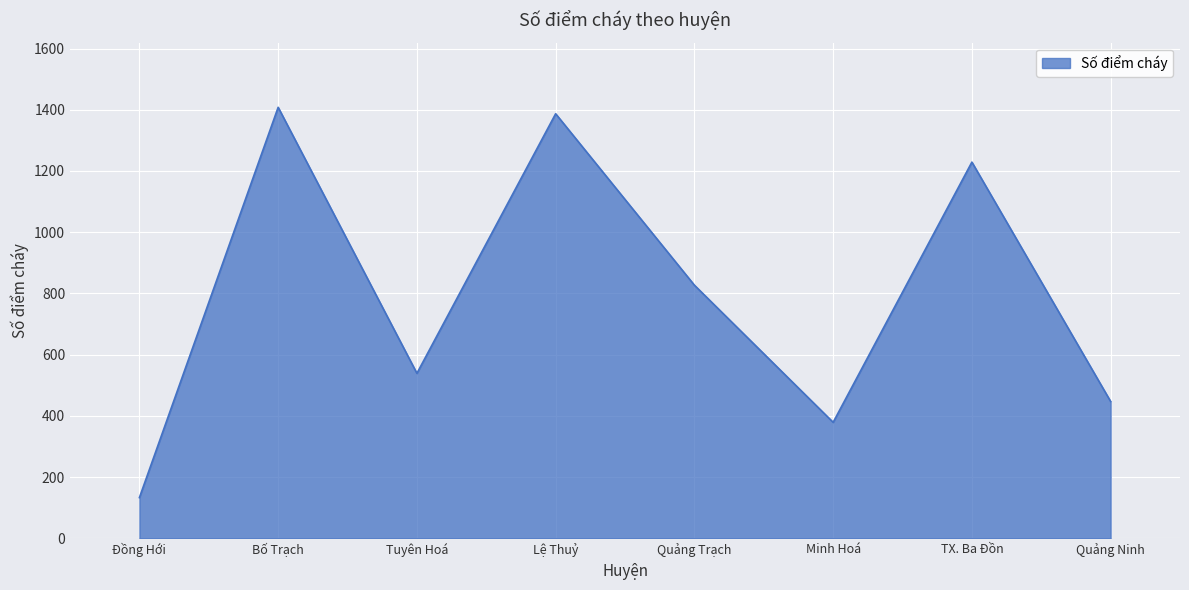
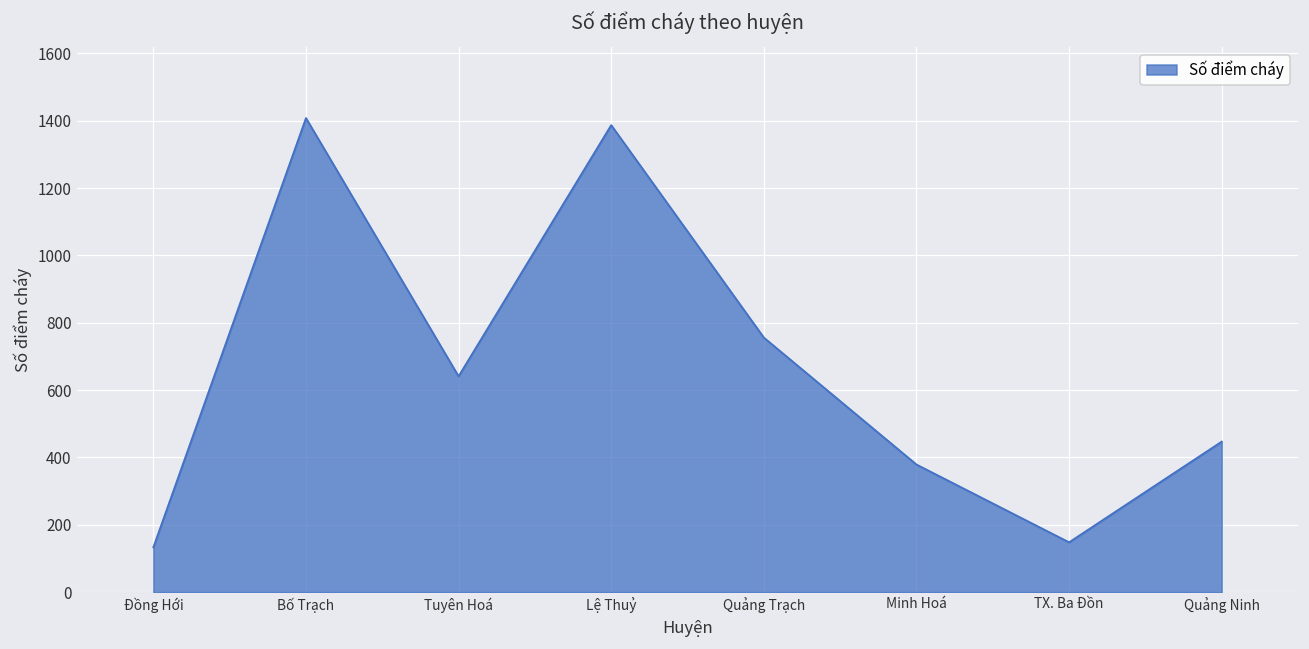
  {
    "Đồng Hới": 130,
    "Bố Trạch": 1410,
-   "Tuyên Hoá": 540,
+   "Tuyên Hoá": 640,
    "Lệ Thuỷ": 1390,
-   "Quảng Trạch": 830,
+   "Quảng Trạch": 760,
    "Minh Hoá": 380,
-   "TX. Ba Đồn": 1230,
+   "TX. Ba Đồn": 150,
    "Quảng Ninh": 450
  }
